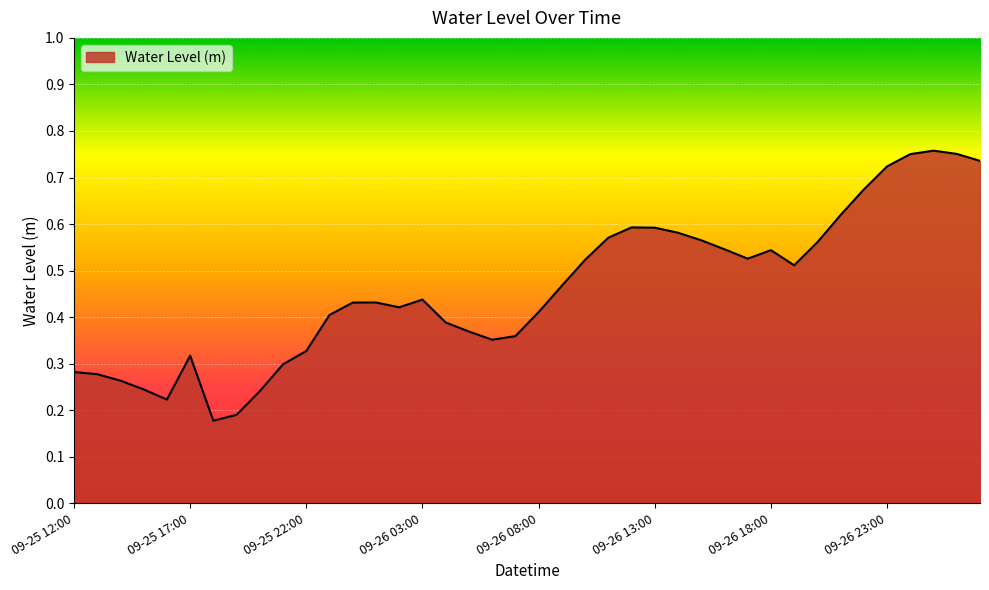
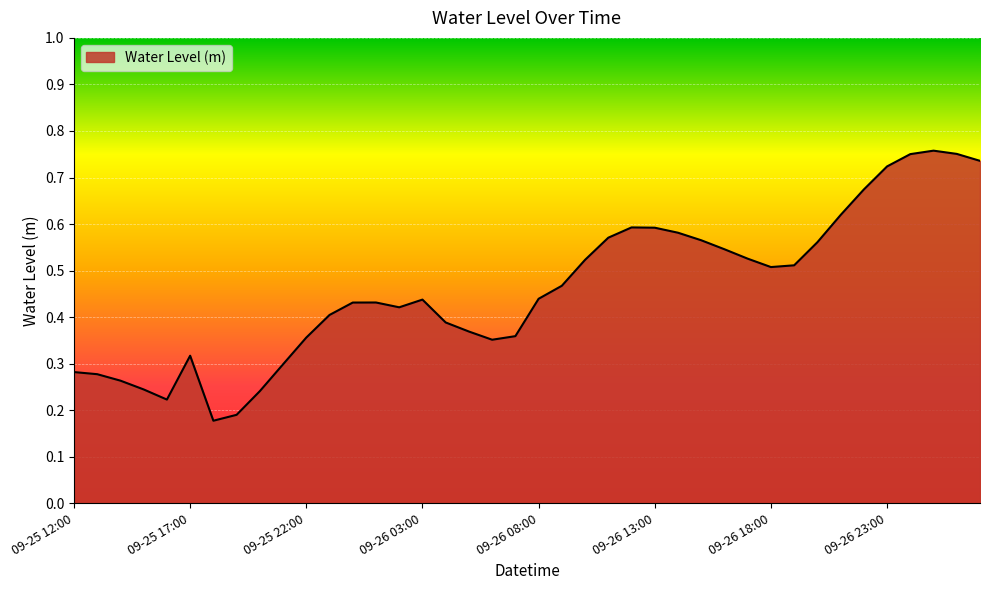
  {
    "09-25 12:00": 0.28,
    "09-25 17:00": 0.32,
-   "09-25 22:00": 0.33,
+   "09-25 22:00": 0.36,
    "09-26 03:00": 0.44,
-   "09-26 08:00": 0.41,
+   "09-26 08:00": 0.44,
    "09-26 13:00": 0.59,
-   "09-26 18:00": 0.54,
+   "09-26 18:00": 0.51,
    "09-26 23:00": 0.72
  }
